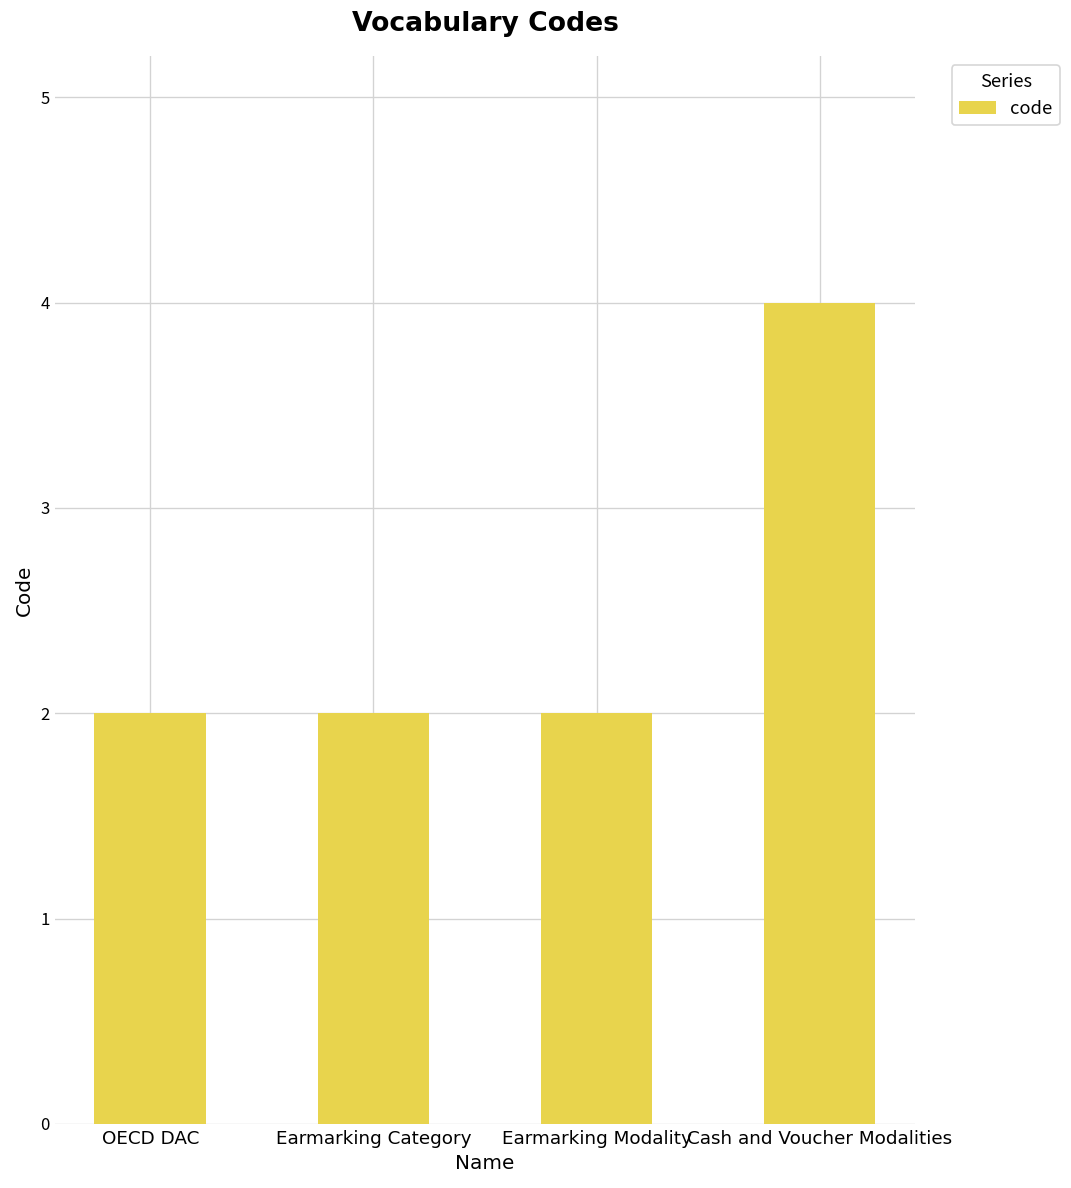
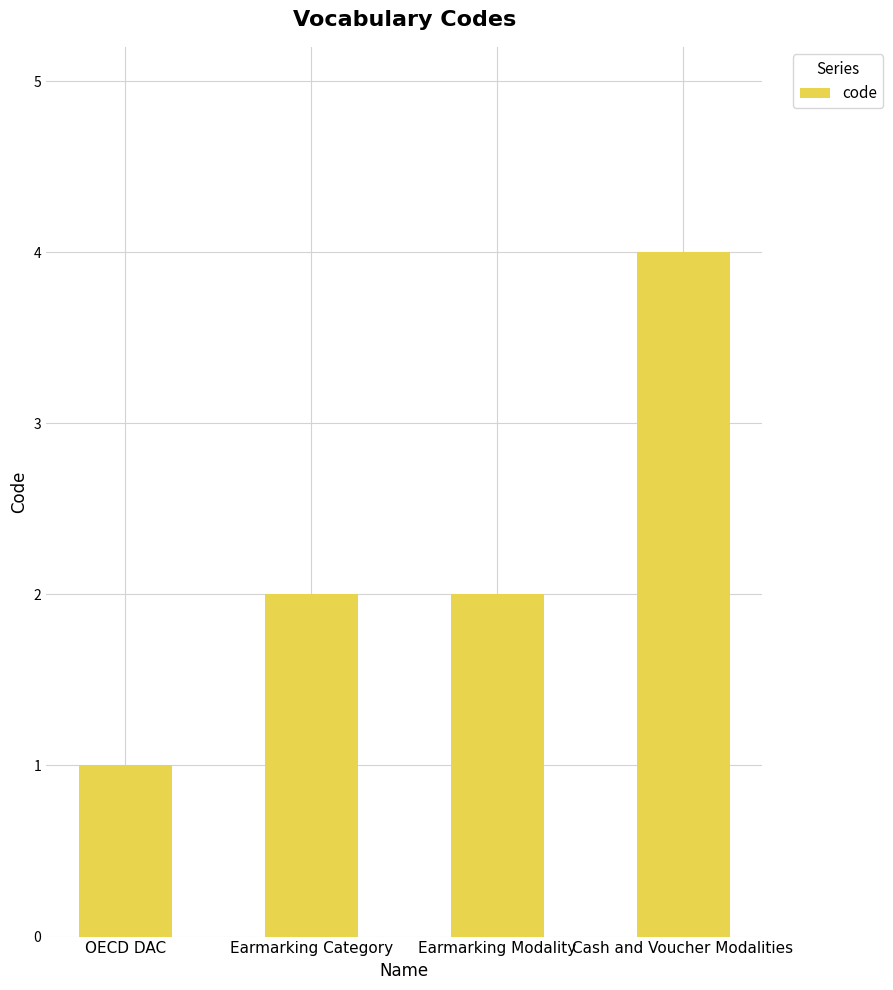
  {
-   "OECD DAC": 2,
+   "OECD DAC": 1,
    "Earmarking Category": 2,
    "Earmarking Modality": 2,
    "Cash and Voucher Modalities": 4
  }
